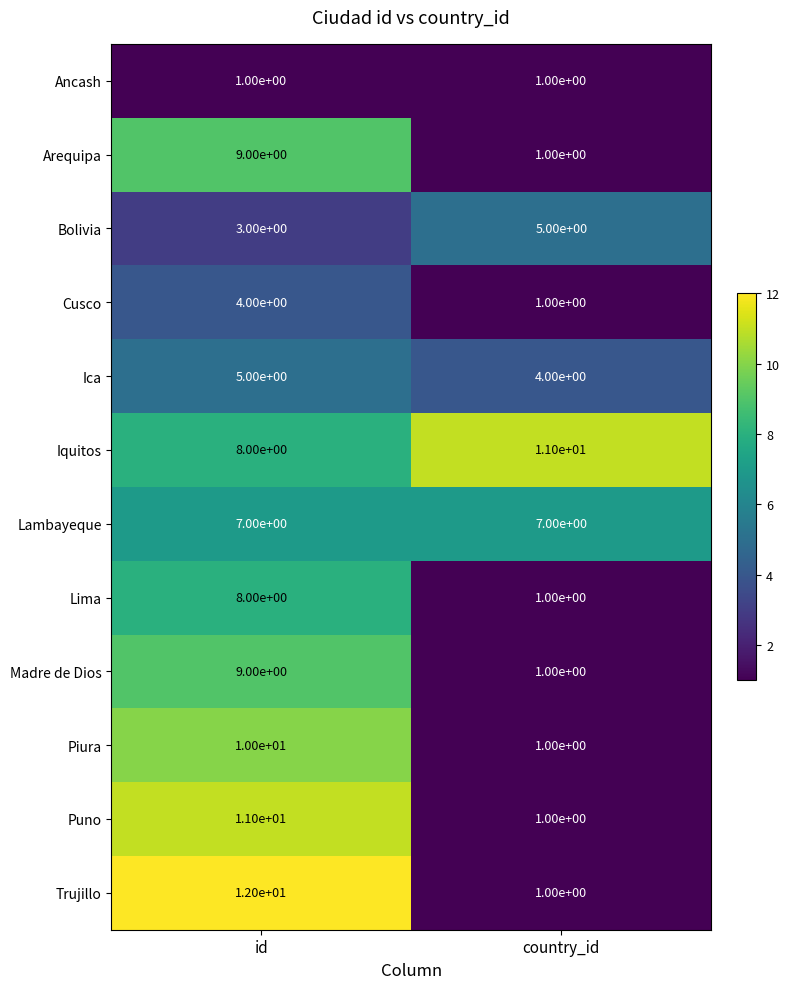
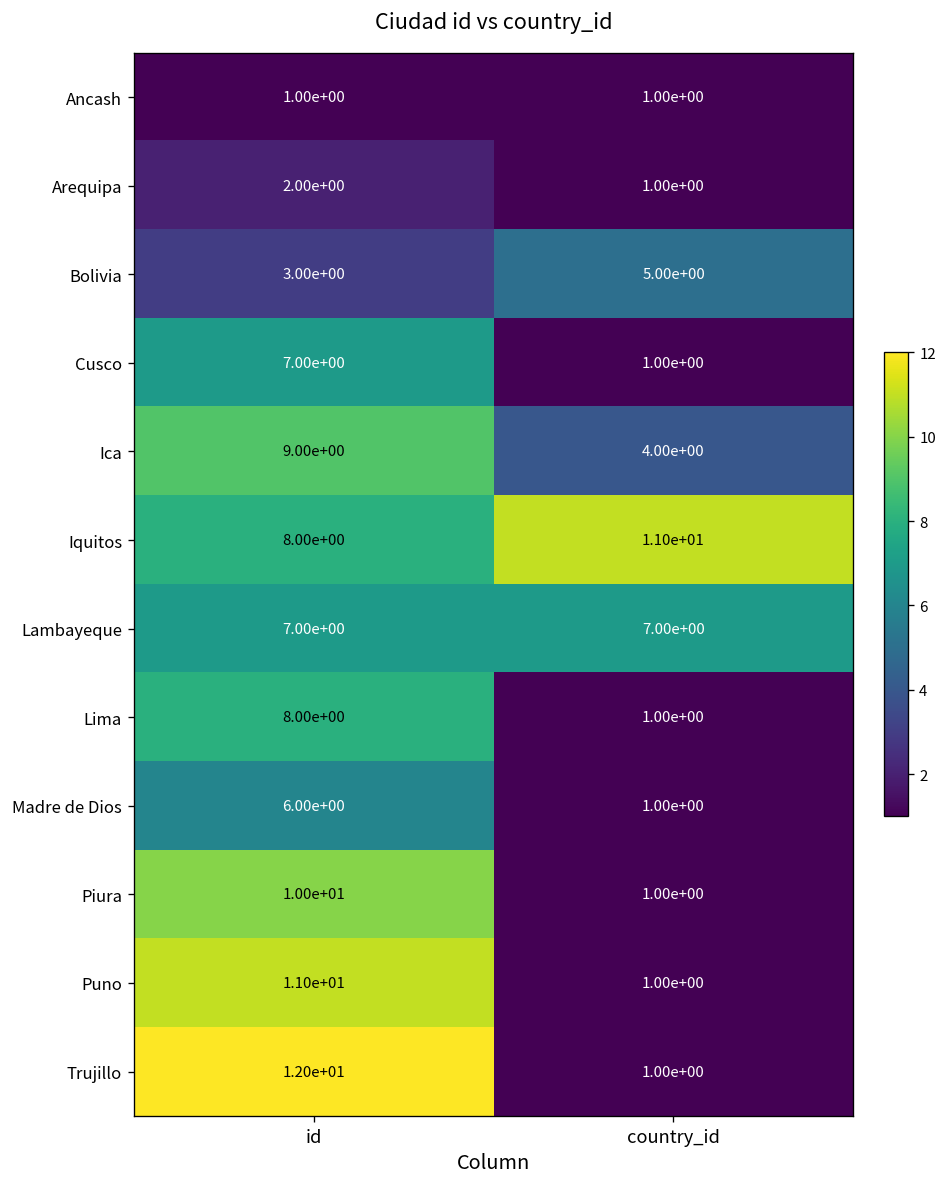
  {
    "Ancash": {
      "id": "1.00e+00",
      "country_id": "1.00e+00"
    },
    "Arequipa": {
-     "id": "9.00e+00",
+     "id": "2.00e+00",
      "country_id": "1.00e+00"
    },
    "Bolivia": {
      "id": "3.00e+00",
      "country_id": "5.00e+00"
    },
    "Cusco": {
-     "id": "4.00e+00",
+     "id": "7.00e+00",
      "country_id": "1.00e+00"
    },
    "Ica": {
-     "id": "5.00e+00",
+     "id": "9.00e+00",
      "country_id": "4.00e+00"
    },
    "Iquitos": {
      "id": "8.00e+00",
      "country_id": "1.10e+01"
    },
    "Lambayeque": {
      "id": "7.00e+00",
      "country_id": "7.00e+00"
    },
    "Lima": {
      "id": "8.00e+00",
      "country_id": "1.00e+00"
    },
    "Madre de Dios": {
-     "id": "9.00e+00",
+     "id": "6.00e+00",
      "country_id": "1.00e+00"
    },
    "Piura": {
      "id": "1.00e+01",
      "country_id": "1.00e+00"
    },
    "Puno": {
      "id": "1.10e+01",
      "country_id": "1.00e+00"
    },
    "Trujillo": {
      "id": "1.20e+01",
      "country_id": "1.00e+00"
    }
  }
